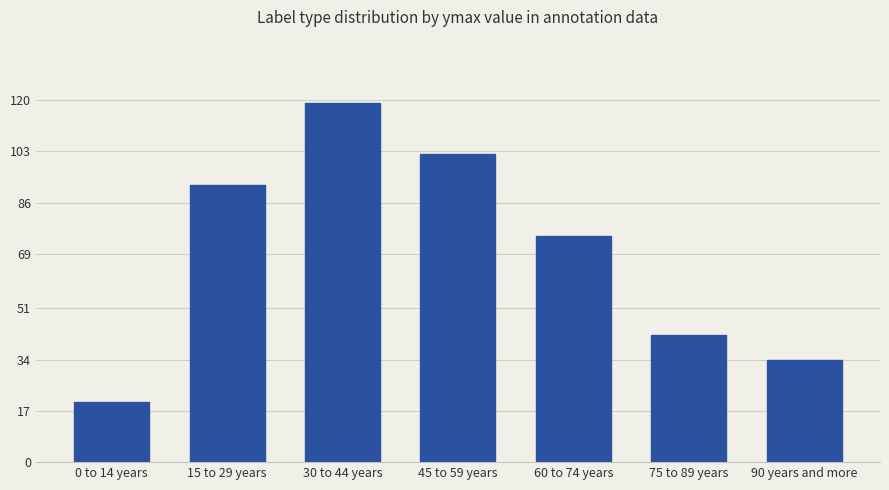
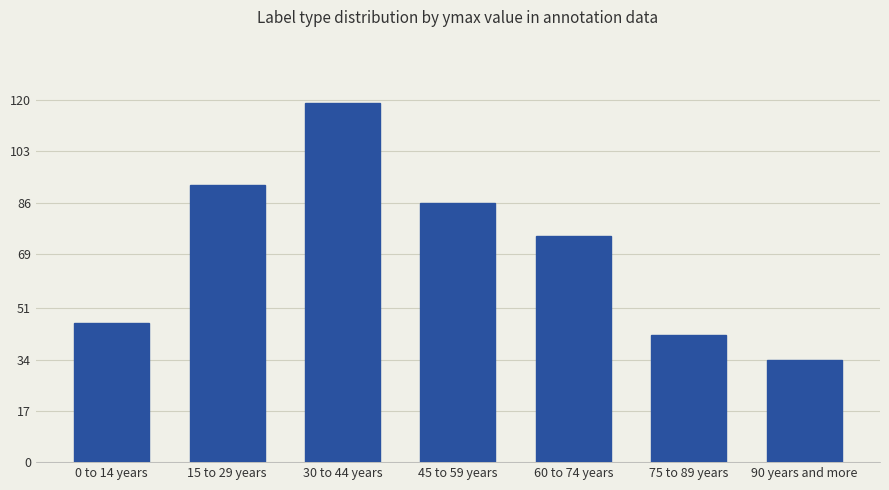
  {
-   "0 to 14 years": 20,
+   "0 to 14 years": 46,
    "15 to 29 years": 92,
    "30 to 44 years": 119,
-   "45 to 59 years": 102,
+   "45 to 59 years": 86,
    "60 to 74 years": 75,
    "75 to 89 years": 42,
    "90 years and more": 34
  }
